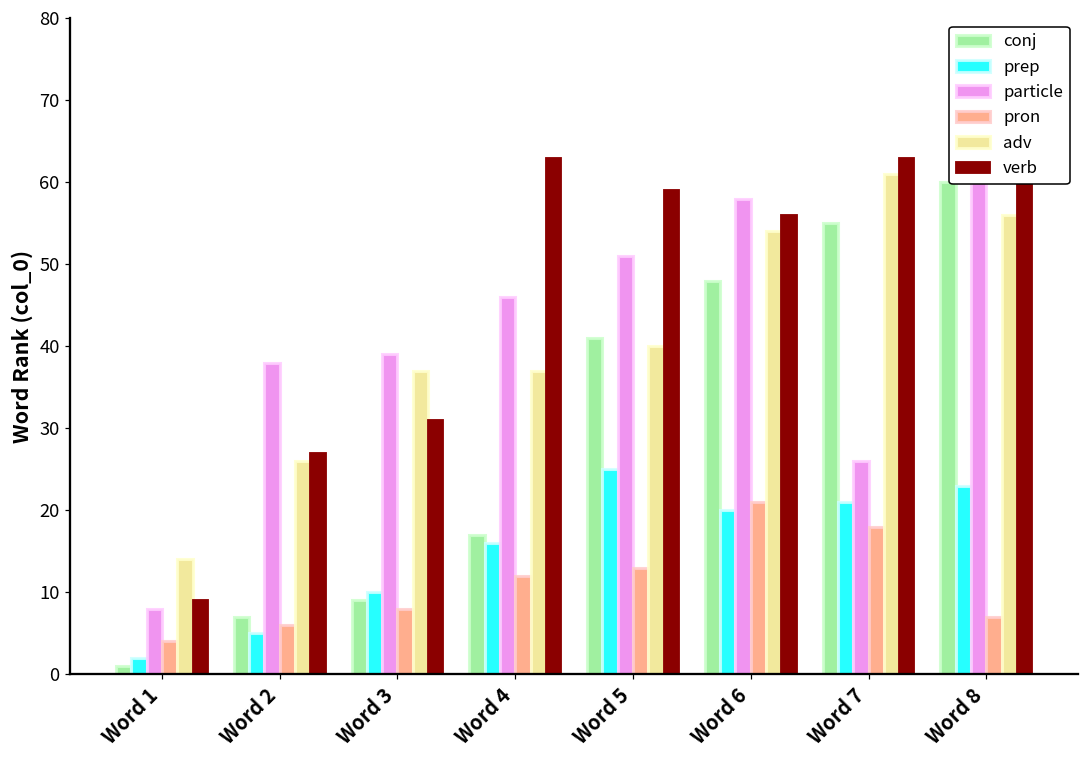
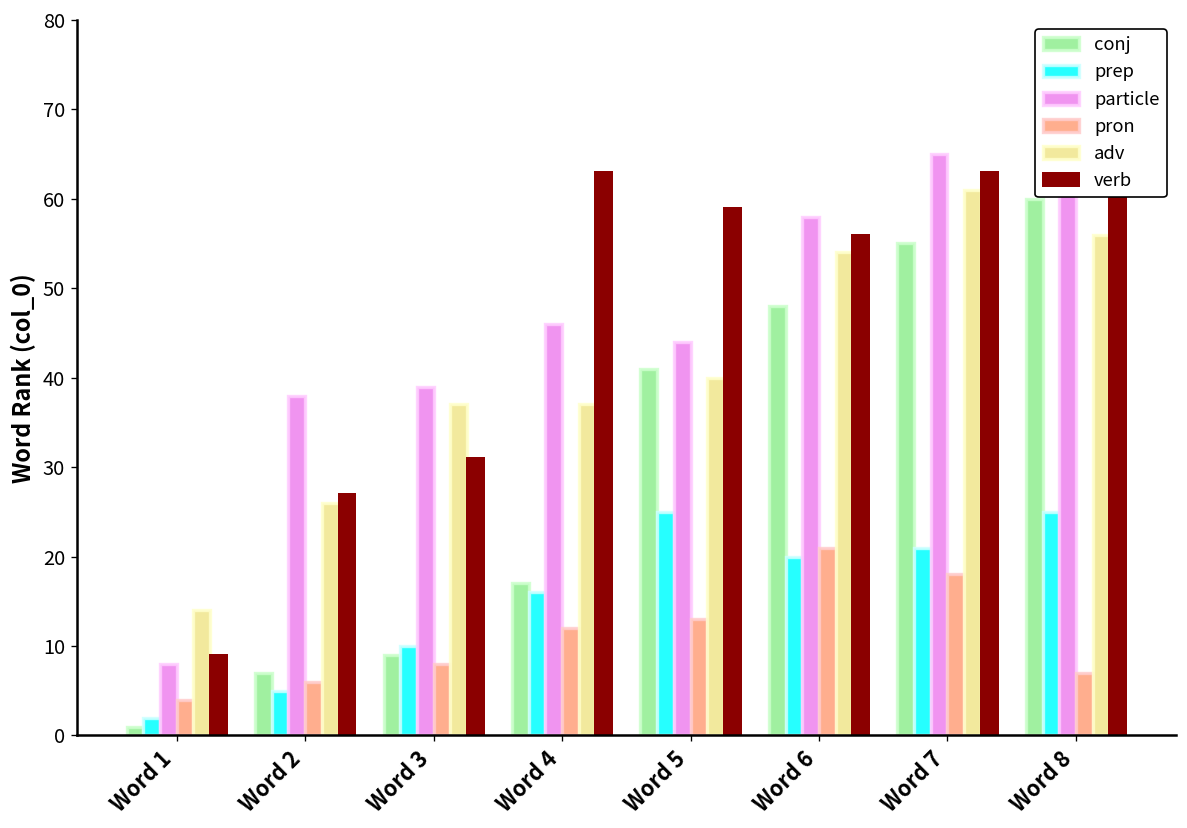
  {
    "conj": {
      "Word 1": 1,
      "Word 2": 7,
      "Word 3": 9,
      "Word 4": 17,
      "Word 5": 41,
      "Word 6": 48,
      "Word 7": 55,
      "Word 8": 60
    },
    "prep": {
      "Word 1": 2,
      "Word 2": 5,
      "Word 3": 10,
      "Word 4": 16,
      "Word 5": 25,
      "Word 6": 20,
      "Word 7": 21,
-     "Word 8": 23
+     "Word 8": 25
    },
    "particle": {
      "Word 1": 8,
      "Word 2": 38,
      "Word 3": 39,
      "Word 4": 46,
-     "Word 5": 51,
+     "Word 5": 44,
      "Word 6": 58,
-     "Word 7": 26
+     "Word 7": 65
    },
    "pron": {
      "Word 1": 4,
      "Word 2": 6,
      "Word 3": 8,
      "Word 4": 12,
      "Word 5": 13,
      "Word 6": 21,
      "Word 7": 18,
      "Word 8": 7
    },
    "adv": {
      "Word 1": 14,
      "Word 2": 26,
      "Word 3": 37,
      "Word 4": 37,
      "Word 5": 40,
      "Word 6": 54,
      "Word 7": 61,
      "Word 8": 56
    },
    "verb": {
      "Word 1": 9,
      "Word 2": 27,
      "Word 3": 31,
      "Word 4": 63,
      "Word 5": 59,
      "Word 6": 56,
      "Word 7": 63
    }
  }
